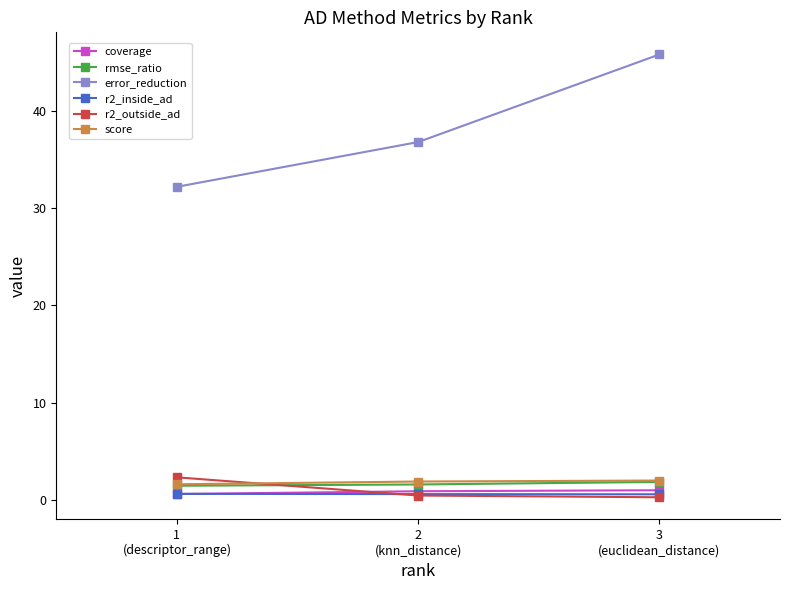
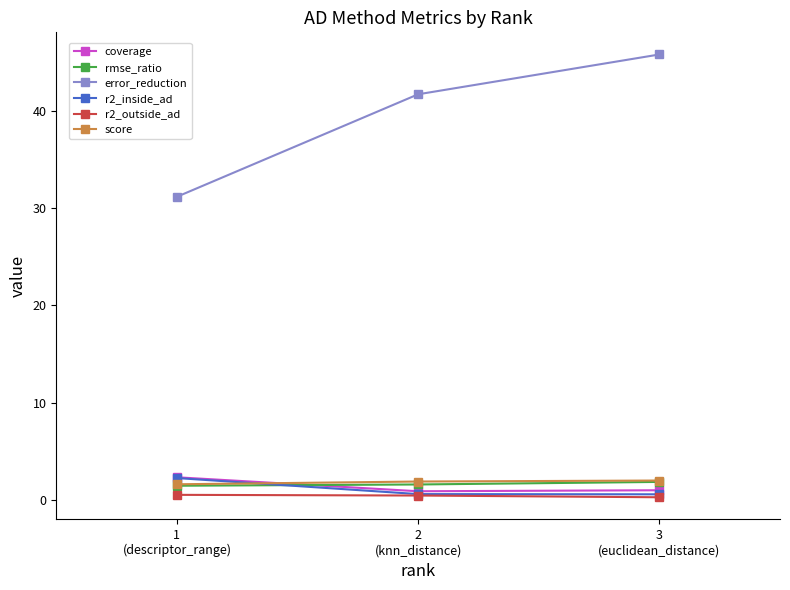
  {
    "coverage": {
-     "1 (descriptor_range)": 1,
+     "1 (descriptor_range)": 2,
      "2 (knn_distance)": 1,
      "3 (euclidean_distance)": 1
    },
    "rmse_ratio": {
      "2 (knn_distance)": 2
    },
    "error_reduction": {
-     "1 (descriptor_range)": 32,
-     "2 (knn_distance)": 37,
+     "1 (descriptor_range)": 31,
+     "2 (knn_distance)": 42,
      "3 (euclidean_distance)": 46
    },
    "r2_inside_ad": {
-     "1 (descriptor_range)": 1,
+     "1 (descriptor_range)": 2,
      "3 (euclidean_distance)": 1
    },
    "r2_outside_ad": {
-     "1 (descriptor_range)": 2,
+     "1 (descriptor_range)": 1,
      "3 (euclidean_distance)": 0
    },
    "score": {
      "2 (knn_distance)": 2
    }
  }
